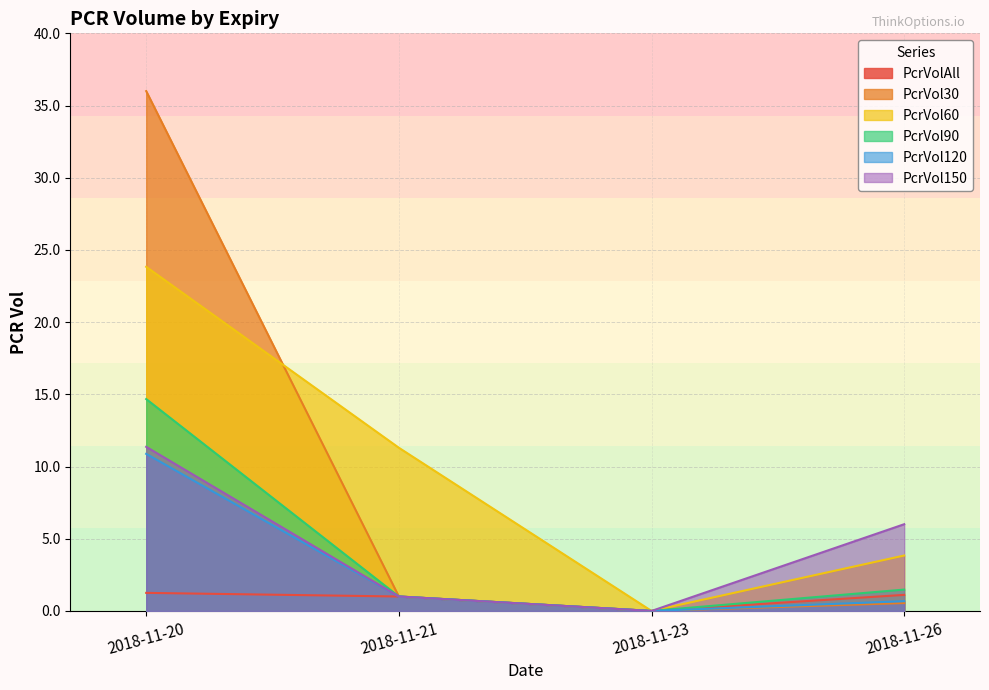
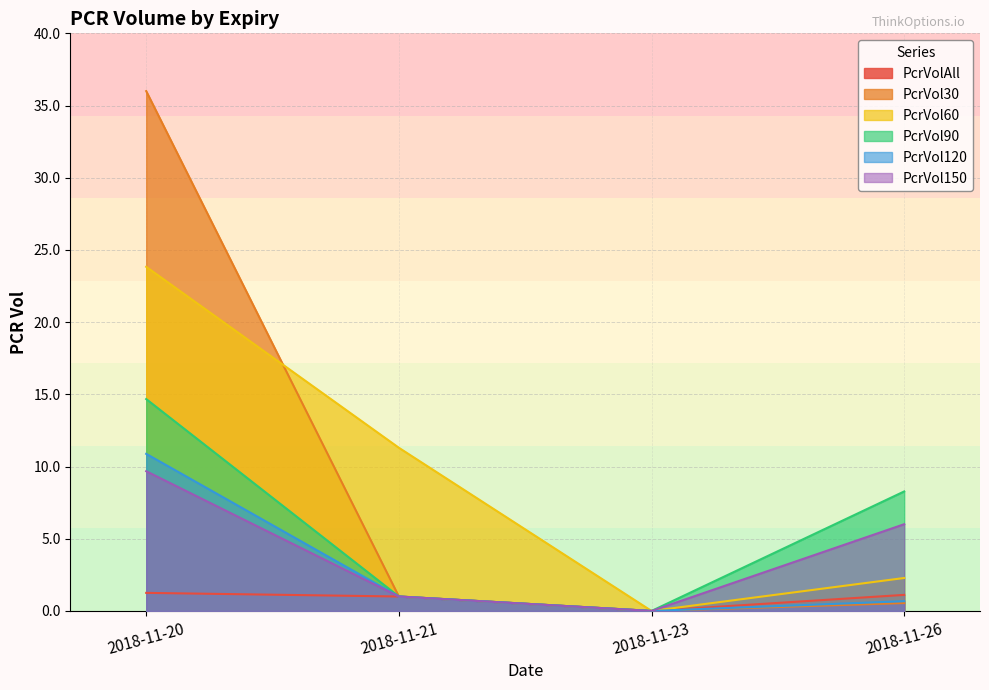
  {
    "PcrVol60": {
      "2018-11-20": 23.8,
      "2018-11-21": 11.3,
-     "2018-11-26": 3.8
+     "2018-11-26": 2.3
    },
    "PcrVol90": {
      "2018-11-20": 14.7,
-     "2018-11-26": 1.5
+     "2018-11-26": 8.3
    },
    "PcrVol120": {
      "2018-11-20": 10.9
    },
    "PcrVol150": {
-     "2018-11-20": 11.4,
+     "2018-11-20": 9.7,
      "2018-11-26": 6.0
    }
  }
